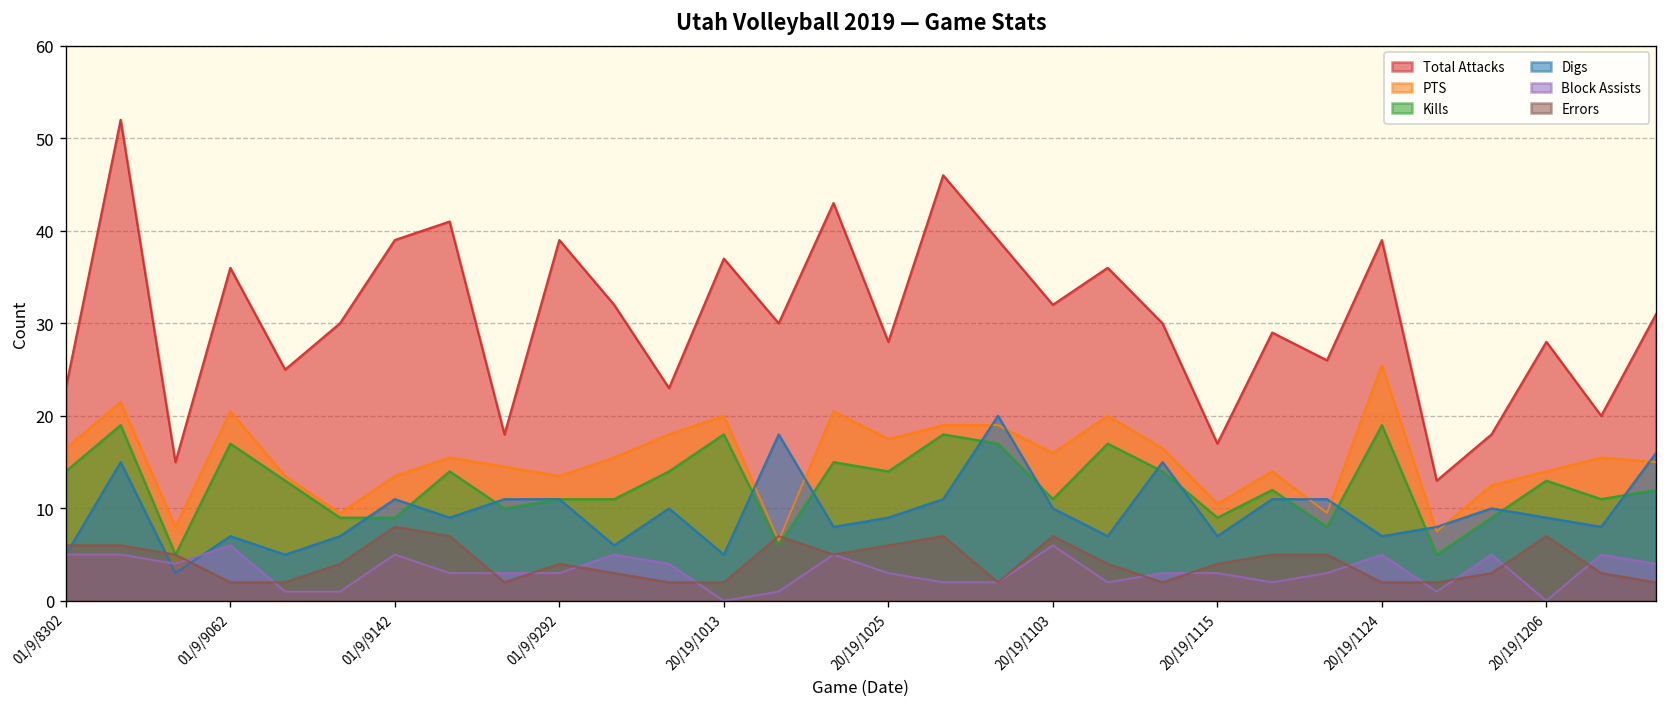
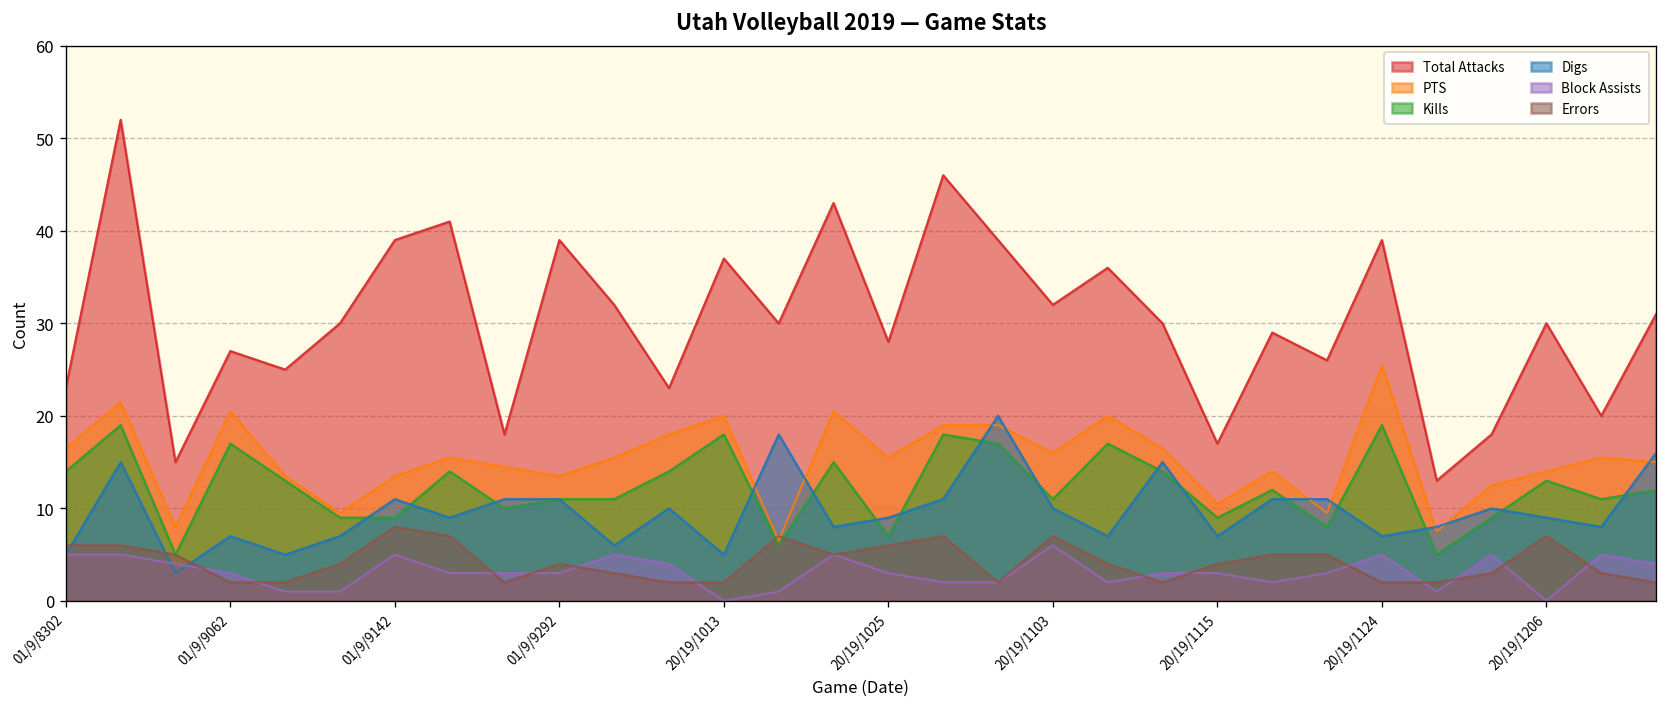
  {
    "Total Attacks": {
      "01/9/8302": 23,
-     "01/9/9062": 36,
+     "01/9/9062": 27,
      "01/9/9142": 39,
      "01/9/9292": 39,
      "20/19/1013": 37,
      "20/19/1025": 28,
      "20/19/1103": 32,
      "20/19/1115": 17,
      "20/19/1124": 39,
-     "20/19/1206": 28
+     "20/19/1206": 30
    },
    "PTS": {
      "01/9/8302": 17,
      "01/9/9062": 21,
      "01/9/9142": 14,
      "01/9/9292": 14,
      "20/19/1013": 20,
-     "20/19/1025": 18,
+     "20/19/1025": 16,
      "20/19/1103": 16,
      "20/19/1115": 11,
      "20/19/1124": 26,
      "20/19/1206": 14
    },
    "Kills": {
      "01/9/8302": 14,
      "01/9/9062": 17,
      "01/9/9142": 9,
      "20/19/1013": 18,
-     "20/19/1025": 14,
+     "20/19/1025": 7,
      "20/19/1103": 11,
      "20/19/1115": 9,
      "20/19/1124": 19,
      "20/19/1206": 13
    },
    "Digs": {
      "01/9/9062": 7,
      "01/9/9142": 11,
      "20/19/1013": 5,
      "20/19/1025": 9,
      "20/19/1103": 10,
      "20/19/1115": 7,
      "20/19/1124": 7,
      "20/19/1206": 9
    },
    "Block Assists": {
-     "01/9/9062": 6,
+     "01/9/9062": 3,
      "01/9/9142": 5,
      "01/9/9292": 3,
      "20/19/1013": 0,
      "20/19/1025": 3,
      "20/19/1103": 6,
      "20/19/1115": 3,
      "20/19/1124": 5,
      "20/19/1206": 0
    },
    "Errors": {
      "01/9/8302": 6,
      "01/9/9062": 2,
      "01/9/9142": 8,
      "01/9/9292": 4,
      "20/19/1013": 2,
      "20/19/1025": 6,
      "20/19/1103": 7,
      "20/19/1115": 4,
      "20/19/1124": 2,
      "20/19/1206": 7
    }
  }
